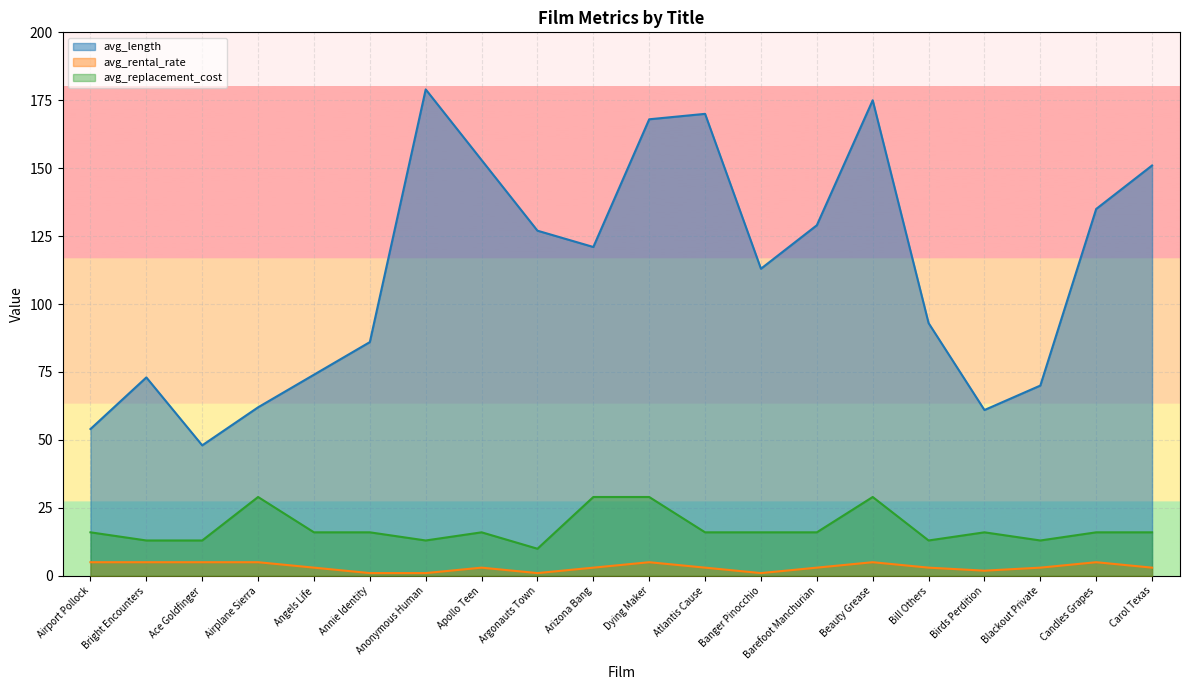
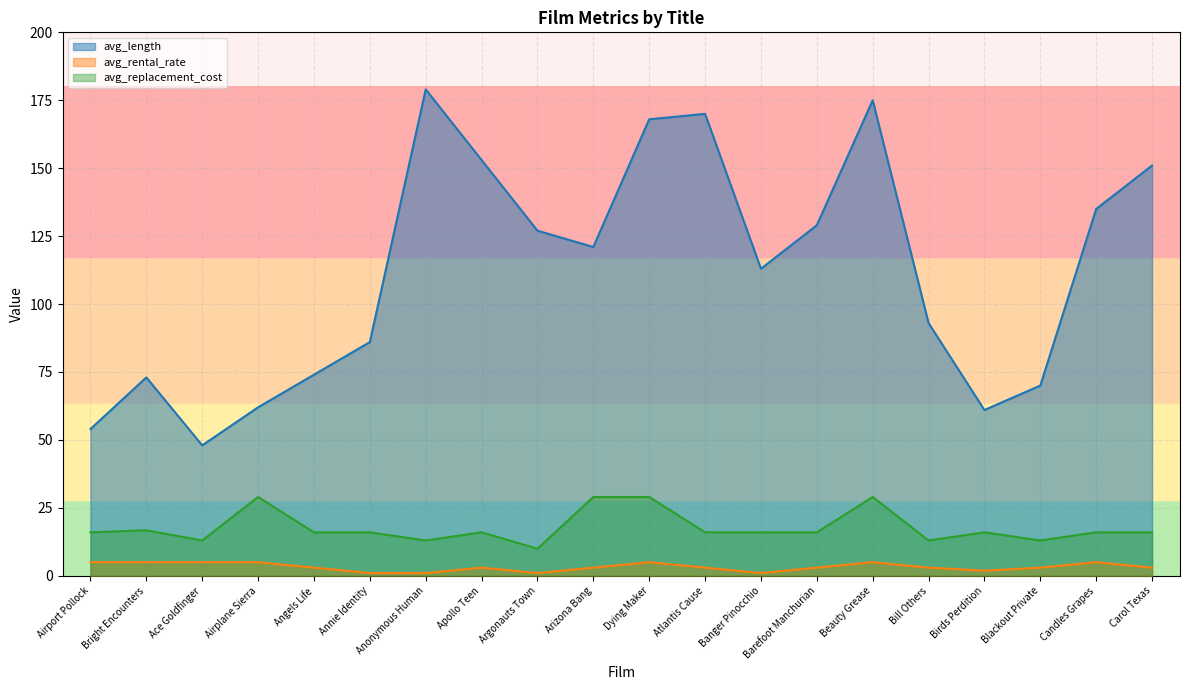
  {
    "avg_length": {
      "Airport Pollock": 54,
      "Bright Encounters": 73,
      "Ace Goldfinger": 48,
      "Airplane Sierra": 62,
      "Angels Life": 74,
      "Annie Identity": 86,
      "Anonymous Human": 179,
      "Apollo Teen": 153,
      "Argonauts Town": 127,
      "Arizona Bang": 121,
      "Dying Maker": 168,
      "Atlantis Cause": 170,
      "Banger Pinocchio": 113,
      "Barefoot Manchurian": 129,
      "Beauty Grease": 175,
      "Bill Others": 93,
      "Birds Perdition": 61,
      "Blackout Private": 70,
      "Candles Grapes": 135,
      "Carol Texas": 151
    },
    "avg_rental_rate": {
      "Airport Pollock": 5,
      "Bright Encounters": 5,
      "Ace Goldfinger": 5,
      "Airplane Sierra": 5,
      "Angels Life": 3,
      "Annie Identity": 1,
      "Anonymous Human": 1,
      "Apollo Teen": 3,
      "Argonauts Town": 1,
      "Arizona Bang": 3,
      "Dying Maker": 5,
      "Atlantis Cause": 3,
      "Banger Pinocchio": 1,
      "Barefoot Manchurian": 3,
      "Beauty Grease": 5,
      "Bill Others": 3,
      "Birds Perdition": 2,
      "Blackout Private": 3,
      "Candles Grapes": 5,
      "Carol Texas": 3
    },
    "avg_replacement_cost": {
      "Airport Pollock": 16,
-     "Bright Encounters": 13,
+     "Bright Encounters": 17,
      "Ace Goldfinger": 13,
      "Airplane Sierra": 29,
      "Angels Life": 16,
      "Annie Identity": 16,
      "Anonymous Human": 13,
      "Apollo Teen": 16,
      "Argonauts Town": 10,
      "Arizona Bang": 29,
      "Dying Maker": 29,
      "Atlantis Cause": 16,
      "Banger Pinocchio": 16,
      "Barefoot Manchurian": 16,
      "Beauty Grease": 29,
      "Bill Others": 13,
      "Birds Perdition": 16,
      "Blackout Private": 13,
      "Candles Grapes": 16,
      "Carol Texas": 16
    }
  }
